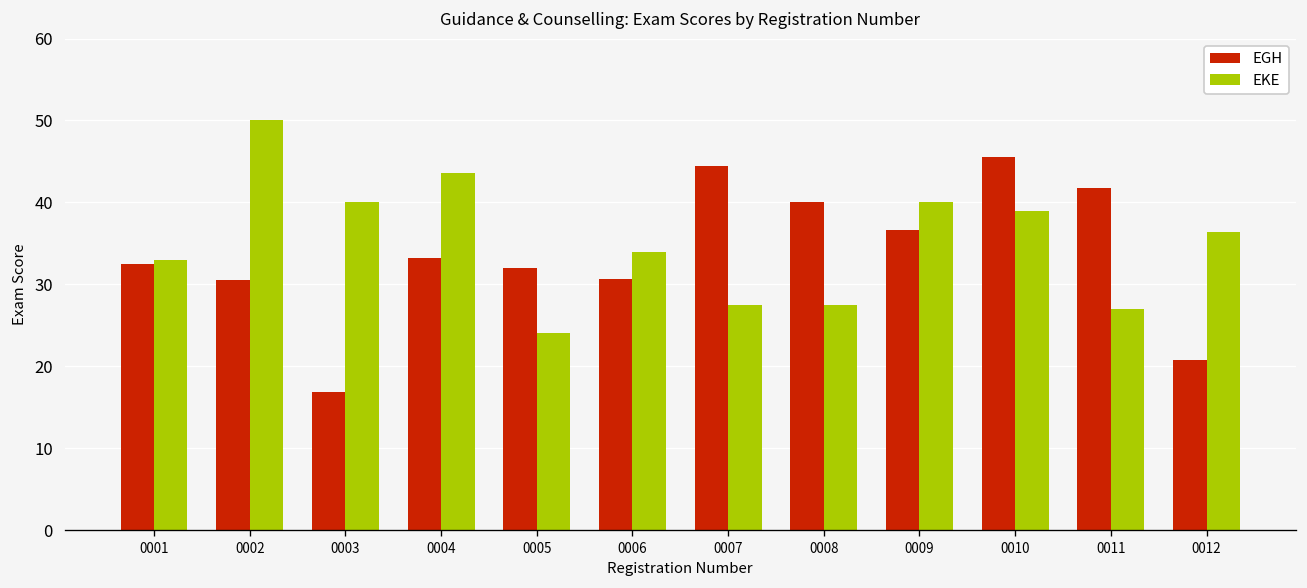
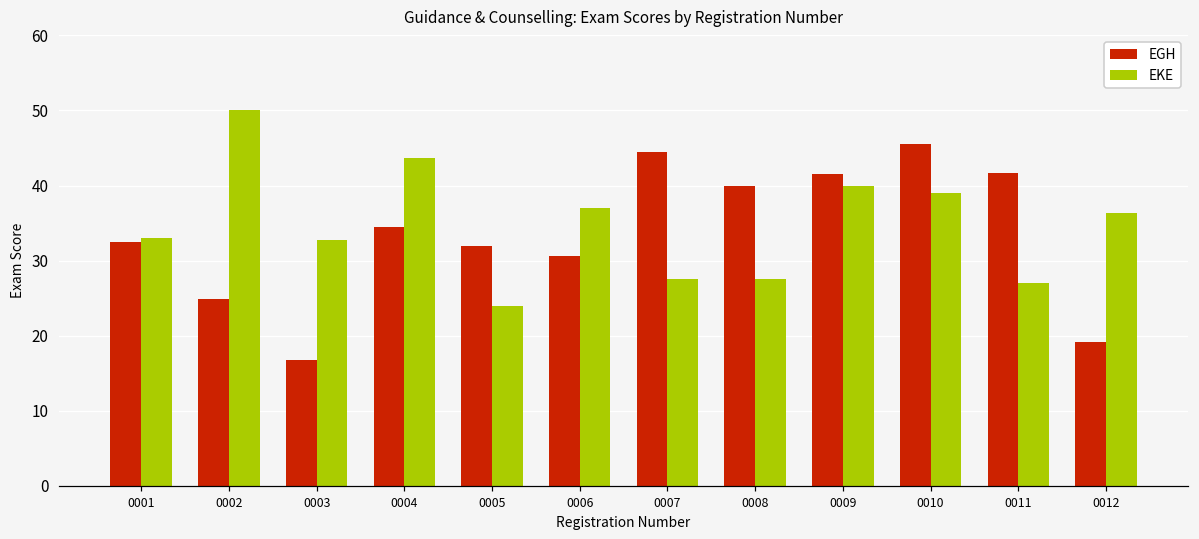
  {
    "EGH": {
      "0001": 33,
-     "0002": 31,
+     "0002": 25,
      "0003": 17,
-     "0004": 33,
+     "0004": 35,
      "0005": 32,
      "0006": 31,
      "0007": 45,
      "0008": 40,
-     "0009": 37,
+     "0009": 42,
      "0010": 46,
      "0011": 42,
-     "0012": 21
+     "0012": 19
    },
    "EKE": {
      "0001": 33,
      "0002": 50,
-     "0003": 40,
+     "0003": 33,
      "0004": 44,
      "0005": 24,
-     "0006": 34,
+     "0006": 37,
      "0007": 28,
      "0008": 28,
      "0009": 40,
      "0010": 39,
      "0011": 27,
      "0012": 36
    }
  }
